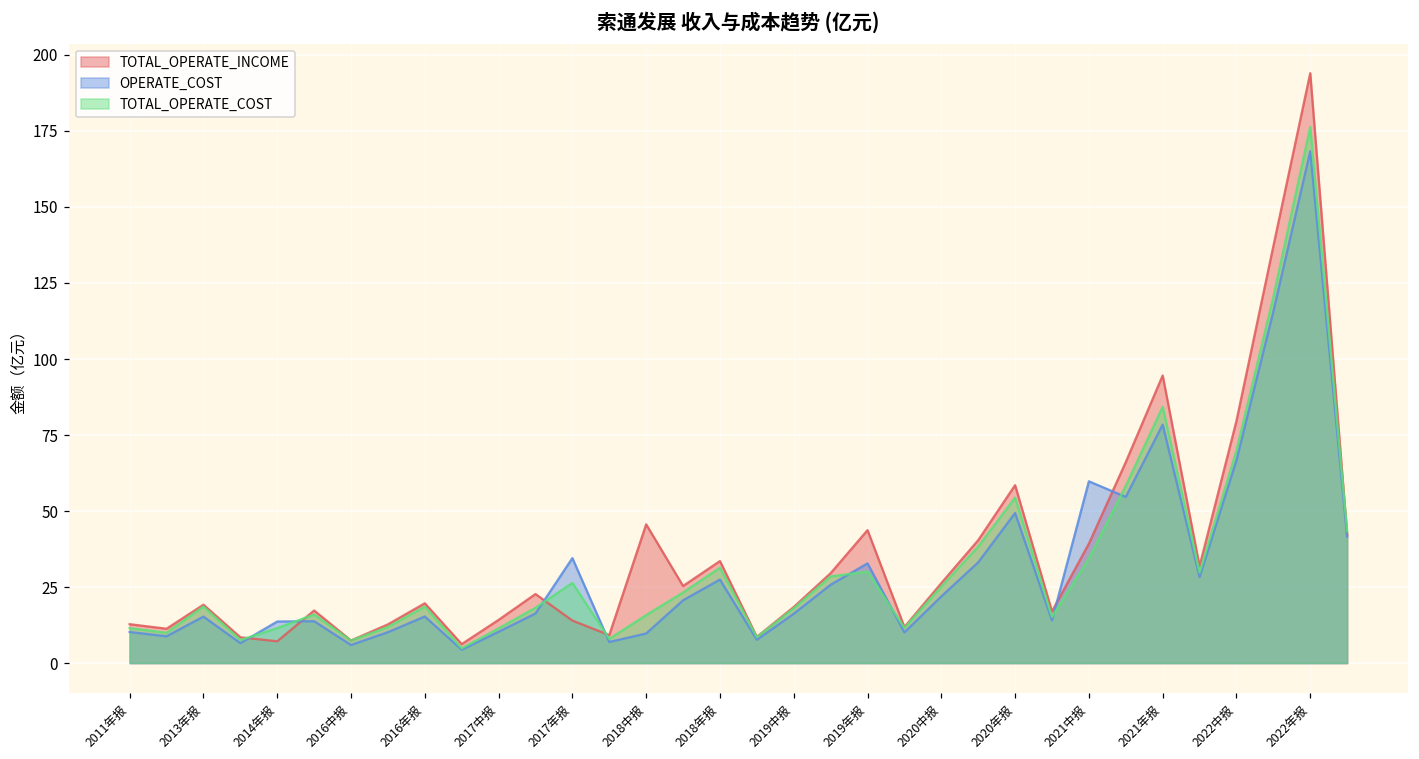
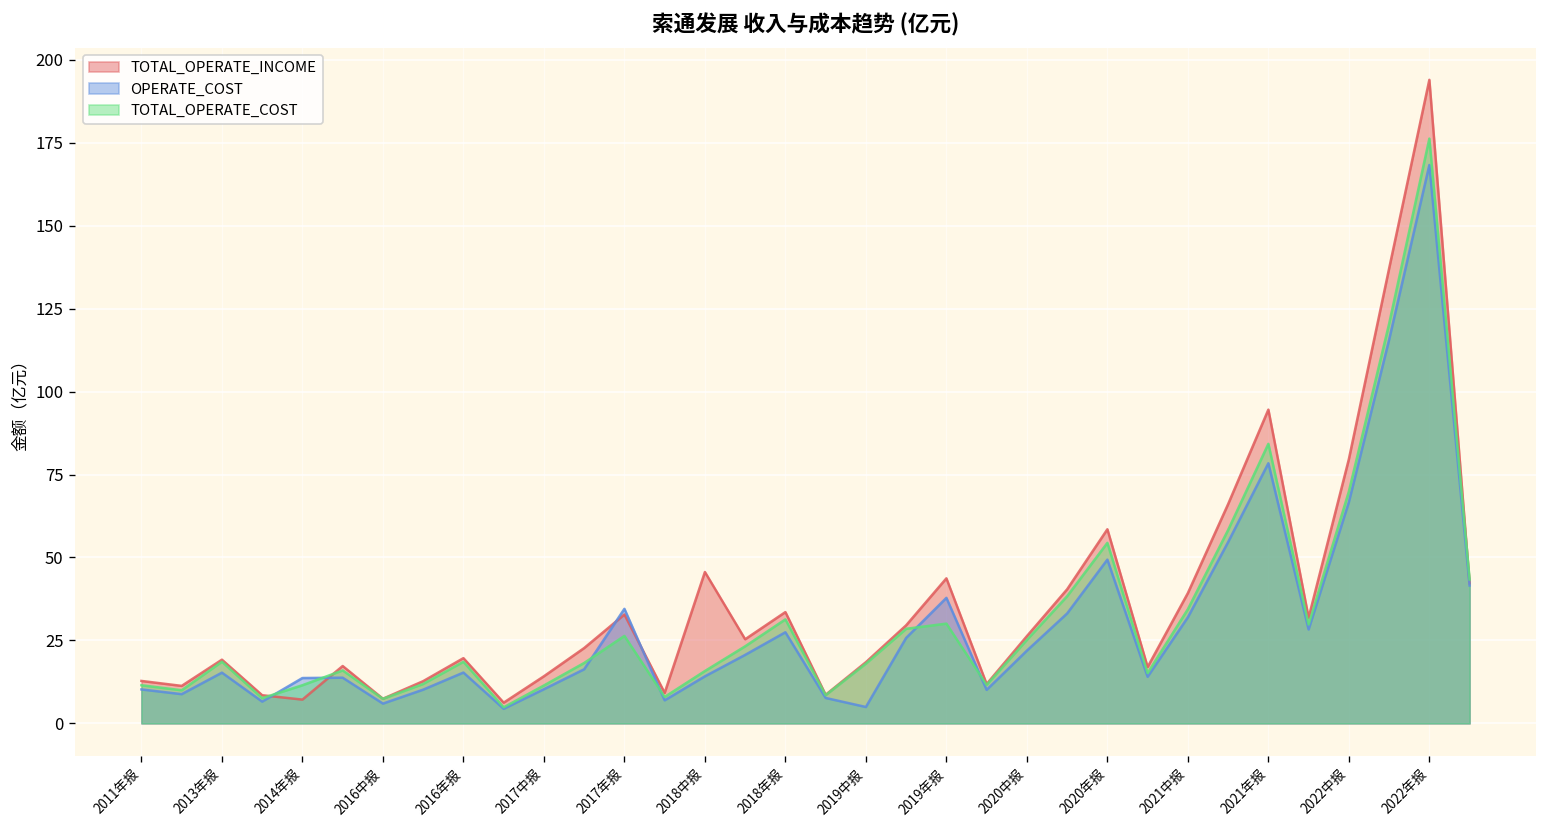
  {
    "TOTAL_OPERATE_INCOME": {
      "2011年报": 13,
      "2014年报": 7,
      "2016年报": 20,
      "2017中报": 14,
-     "2017年报": 14,
+     "2017年报": 33,
      "2018中报": 46,
      "2018年报": 34,
      "2019年报": 44,
      "2020中报": 26,
      "2020年报": 59,
      "2021中报": 39,
      "2021年报": 95,
      "2022中报": 80,
      "2022年报": 194
    },
    "OPERATE_COST": {
      "2011年报": 10,
      "2013年报": 15,
      "2014年报": 14,
      "2016中报": 6,
      "2016年报": 15,
      "2017中报": 10,
      "2017年报": 35,
-     "2018中报": 10,
+     "2018中报": 14,
      "2018年报": 27,
-     "2019中报": 16,
-     "2019年报": 33,
+     "2019中报": 5,
+     "2019年报": 38,
      "2020中报": 22,
      "2020年报": 49,
-     "2021中报": 60,
+     "2021中报": 32,
      "2021年报": 78,
      "2022中报": 67,
      "2022年报": 168
    },
    "TOTAL_OPERATE_COST": {
      "2011年报": 11,
      "2014年报": 11,
      "2016年报": 19,
      "2017中报": 11,
      "2017年报": 26,
      "2018中报": 16,
      "2018年报": 31,
      "2019年报": 30,
      "2020中报": 25,
      "2020年报": 54,
      "2021中报": 34,
      "2021年报": 84,
      "2022中报": 70,
      "2022年报": 176
    }
  }
